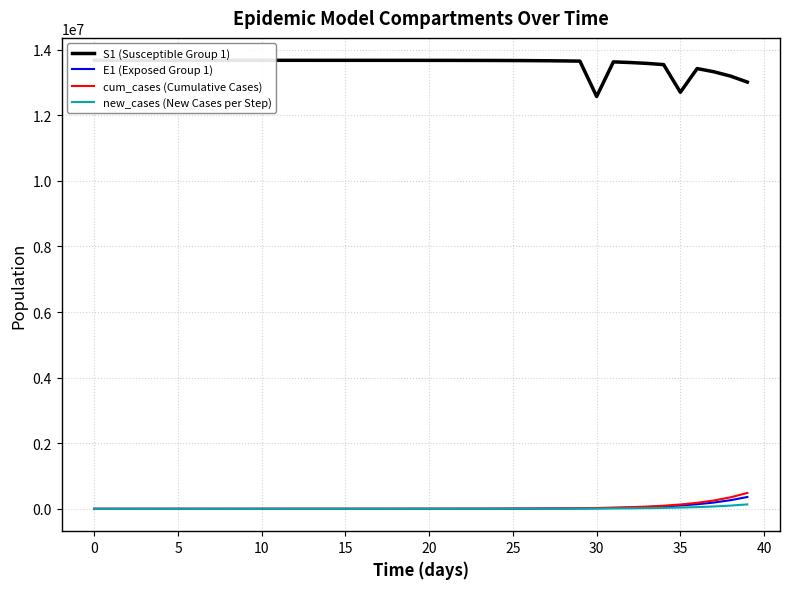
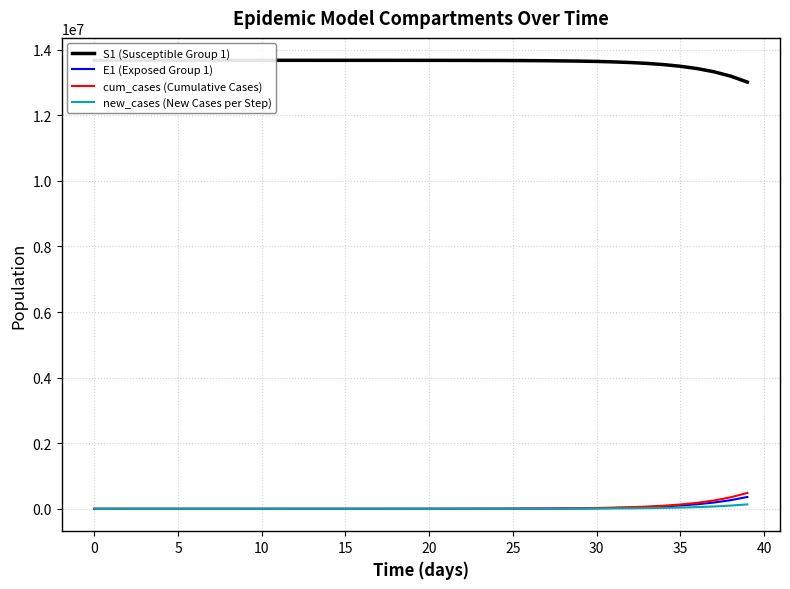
  {
    "S1 (Susceptible Group 1)": {
      "15": 13700000,
      "20": 13700000,
      "25": 13700000,
-     "30": 12600000,
-     "35": 12700000
+     "30": 13600000,
+     "35": 13500000
    }
  }
